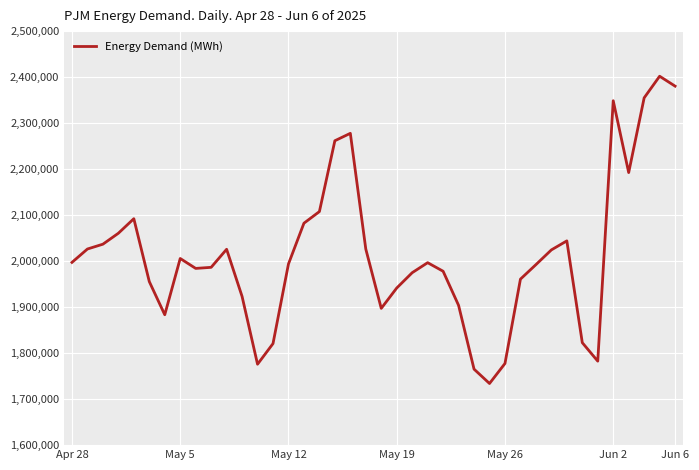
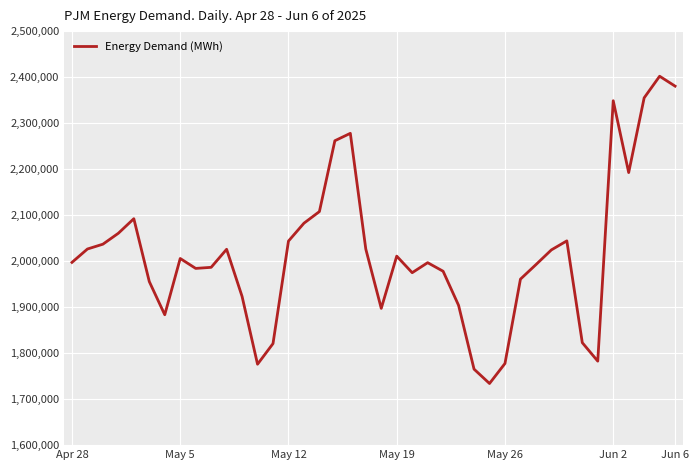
  {
    "Apr 28": "2,000,000",
    "May 5": "2,010,000",
-   "May 12": "1,990,000",
-   "May 19": "1,940,000",
+   "May 12": "2,040,000",
+   "May 19": "2,010,000",
    "May 26": "1,780,000",
    "Jun 2": "2,350,000",
    "Jun 6": "2,380,000"
  }
